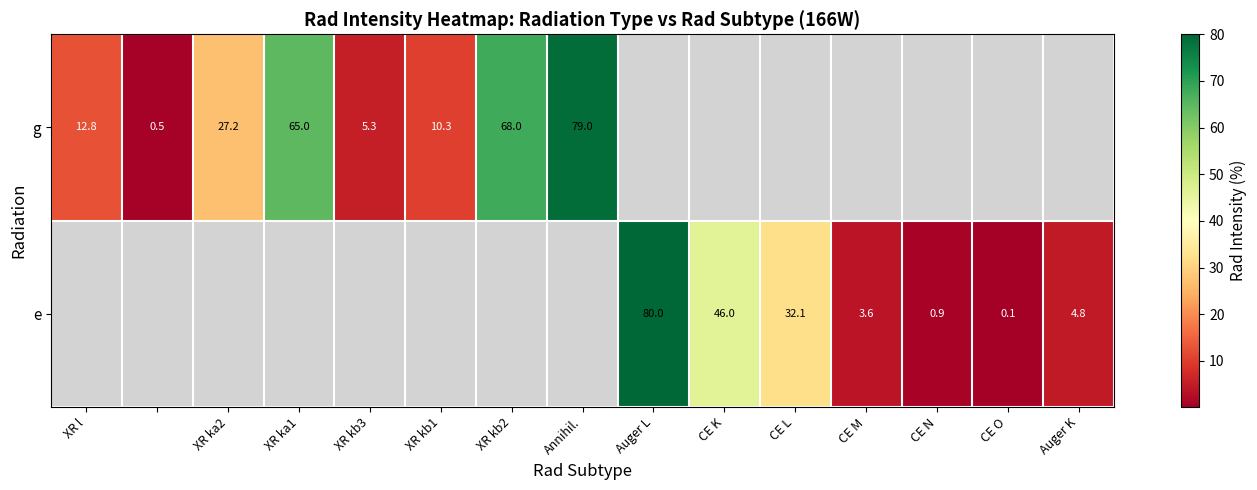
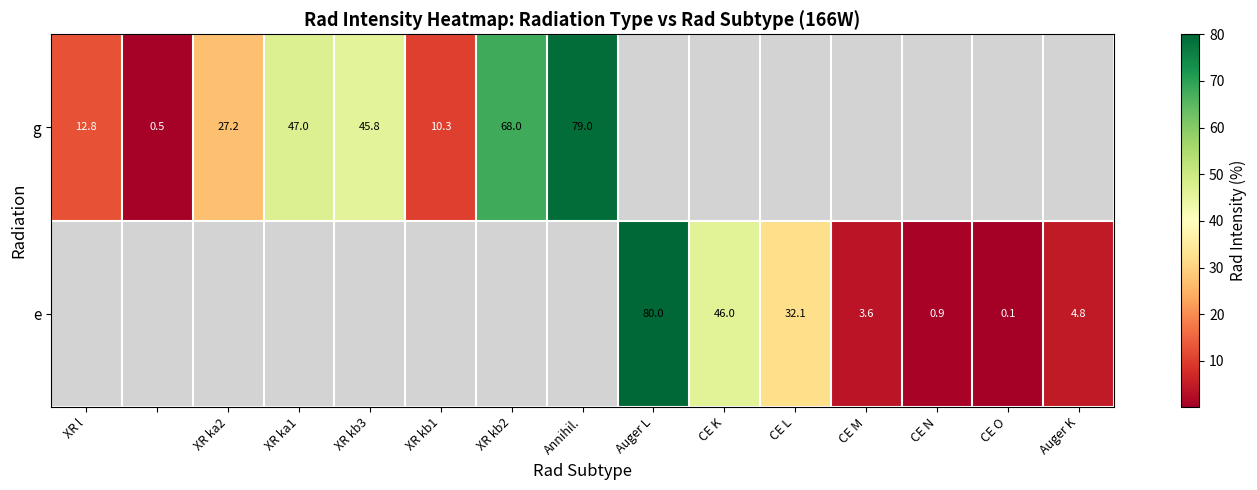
  {
    "g": {
      "XR l": 12.8,
      "XR ka2": 27.2,
-     "XR ka1": 65.0,
-     "XR kb3": 5.3,
+     "XR ka1": 47.0,
+     "XR kb3": 45.8,
      "XR kb1": 10.3,
      "XR kb2": 68.0,
      "Annihil.": 79.0
    },
    "e": {
      "Auger L": 80.0,
      "CE K": 46.0,
      "CE L": 32.1,
      "CE M": 3.6,
      "CE N": 0.9,
      "CE O": 0.1,
      "Auger K": 4.8
    }
  }
